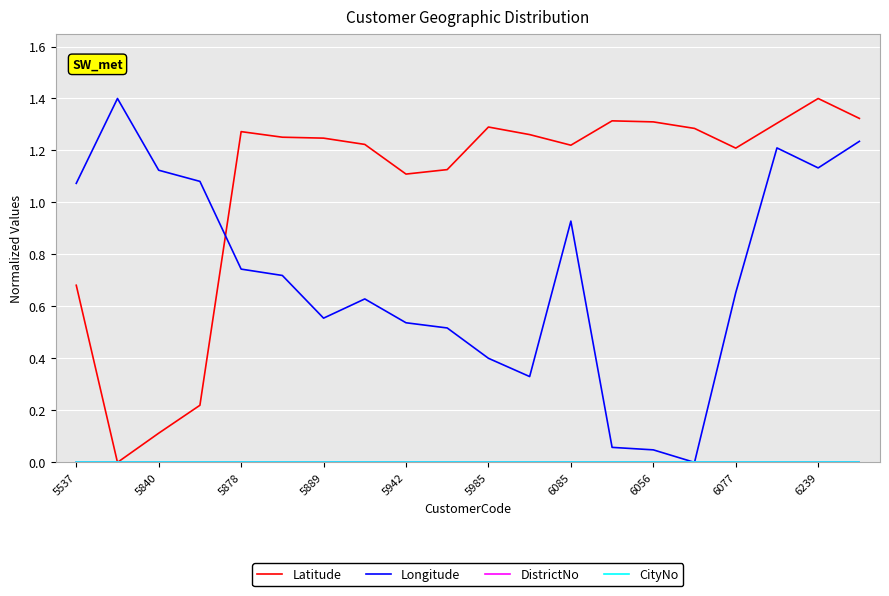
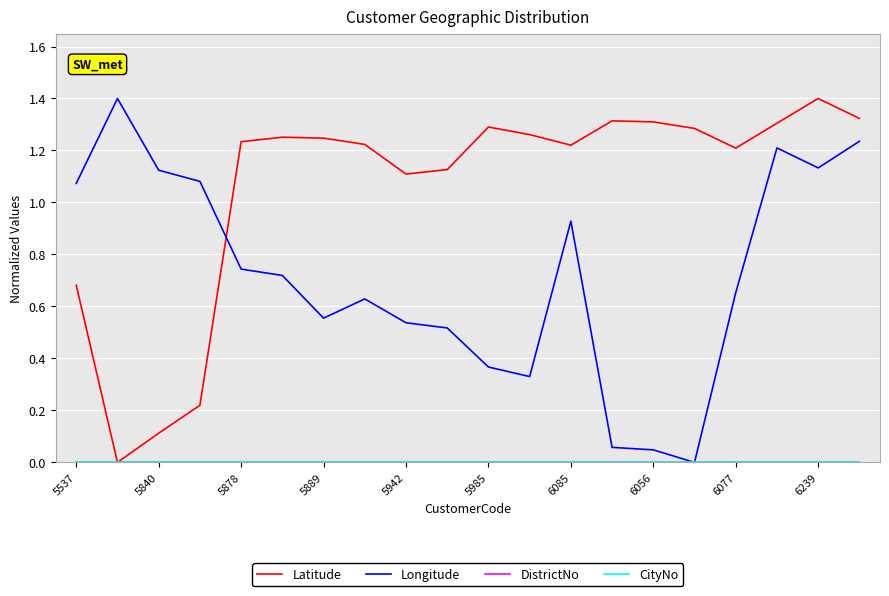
  {
    "Latitude": {
      "5537": 0.68,
      "5840": 0.11,
-     "5878": 1.27,
+     "5878": 1.23,
      "5889": 1.25,
      "5942": 1.11,
      "5985": 1.29,
      "6085": 1.22,
      "6056": 1.31,
      "6077": 1.21,
      "6239": 1.40
    },
    "Longitude": {
      "5537": 1.07,
      "5840": 1.12,
      "5878": 0.74,
      "5889": 0.55,
      "5942": 0.54,
-     "5985": 0.40,
+     "5985": 0.37,
      "6085": 0.93,
      "6056": 0.05,
      "6077": 0.65,
      "6239": 1.13
    },
    "CityNo": {
      "5537": 0.00,
      "5840": 0.00,
      "5878": 0.00,
      "5889": 0.00,
      "5942": 0.00,
      "5985": 0.00,
      "6085": 0.00,
      "6056": 0.00,
      "6077": 0.00,
      "6239": 0.00
    }
  }
